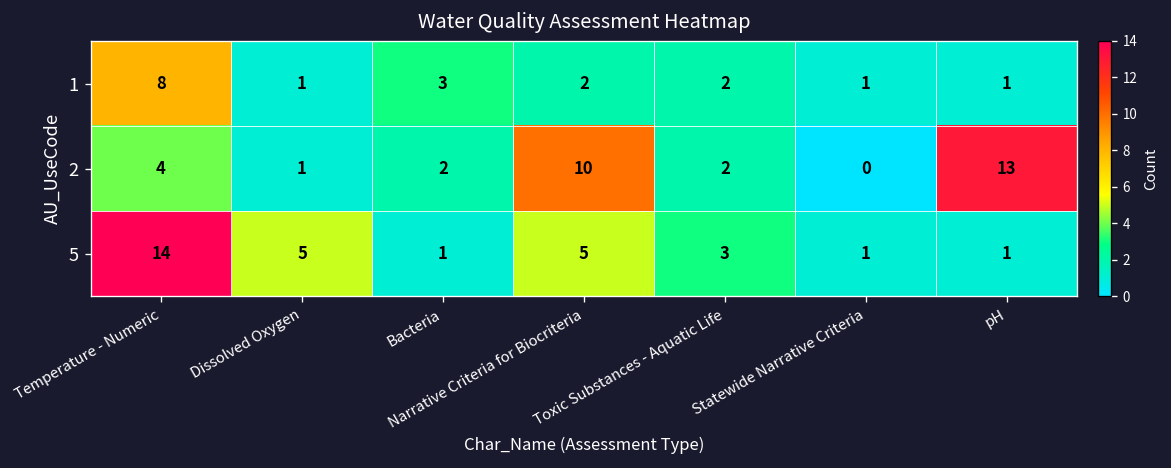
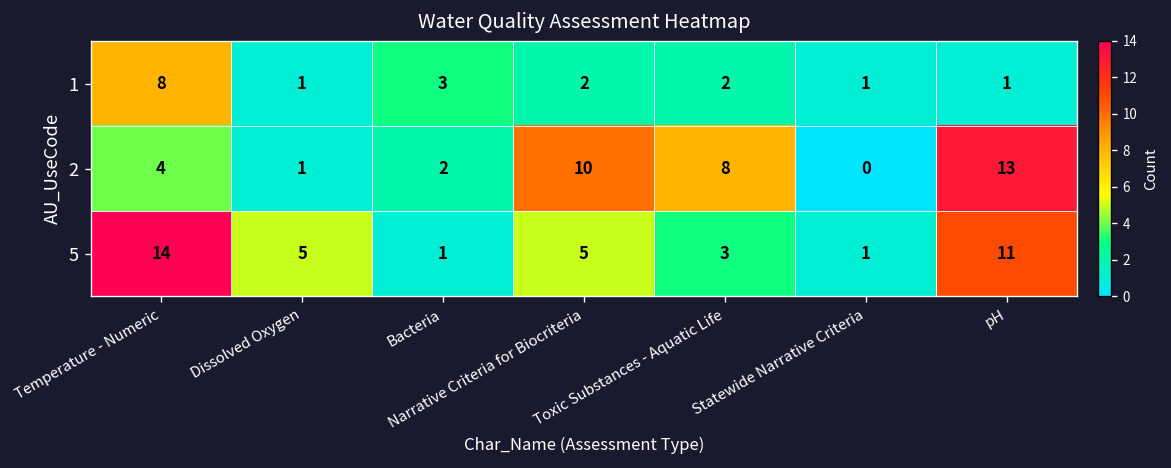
  {
    "1": {
      "Temperature - Numeric": 8,
      "Dissolved Oxygen": 1,
      "Bacteria": 3,
      "Narrative Criteria for Biocriteria": 2,
      "Toxic Substances - Aquatic Life": 2,
      "Statewide Narrative Criteria": 1,
      "pH": 1
    },
    "2": {
      "Temperature - Numeric": 4,
      "Dissolved Oxygen": 1,
      "Bacteria": 2,
      "Narrative Criteria for Biocriteria": 10,
-     "Toxic Substances - Aquatic Life": 2,
+     "Toxic Substances - Aquatic Life": 8,
      "Statewide Narrative Criteria": 0,
      "pH": 13
    },
    "5": {
      "Temperature - Numeric": 14,
      "Dissolved Oxygen": 5,
      "Bacteria": 1,
      "Narrative Criteria for Biocriteria": 5,
      "Toxic Substances - Aquatic Life": 3,
      "Statewide Narrative Criteria": 1,
-     "pH": 1
+     "pH": 11
    }
  }
